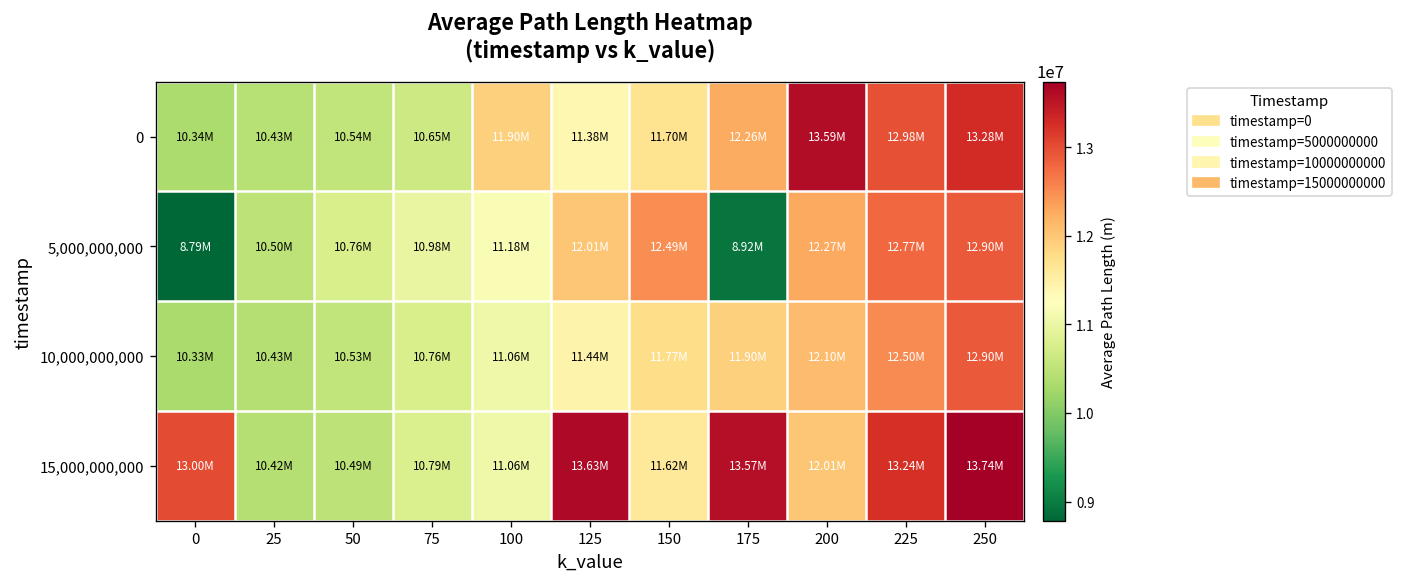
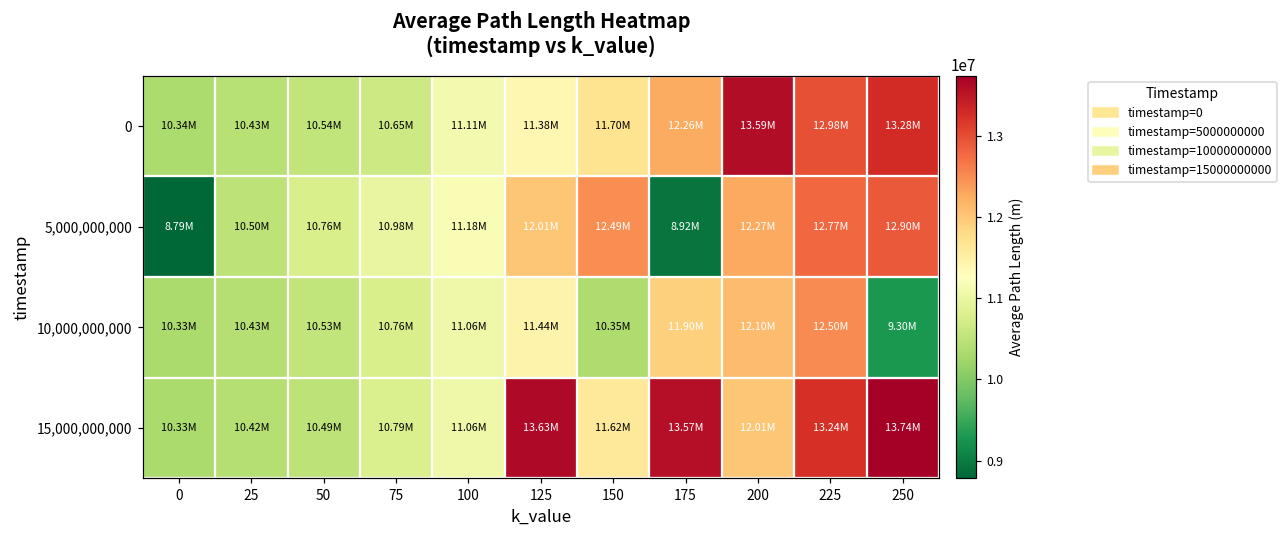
  {
    "0": {
      "0": "10.34M",
      "25": "10.43M",
      "50": "10.54M",
      "75": "10.65M",
-     "100": "11.90M",
+     "100": "11.11M",
      "125": "11.38M",
      "150": "11.70M",
      "175": "12.26M",
      "200": "13.59M",
      "225": "12.98M",
      "250": "13.28M"
    },
    "5,000,000,000": {
      "0": "8.79M",
      "25": "10.50M",
      "50": "10.76M",
      "75": "10.98M",
      "100": "11.18M",
      "125": "12.01M",
      "150": "12.49M",
      "175": "8.92M",
      "200": "12.27M",
      "225": "12.77M",
      "250": "12.90M"
    },
    "10,000,000,000": {
      "0": "10.33M",
      "25": "10.43M",
      "50": "10.53M",
      "75": "10.76M",
      "100": "11.06M",
      "125": "11.44M",
-     "150": "11.77M",
+     "150": "10.35M",
      "175": "11.90M",
      "200": "12.10M",
      "225": "12.50M",
-     "250": "12.90M"
+     "250": "9.30M"
    },
    "15,000,000,000": {
-     "0": "13.00M",
+     "0": "10.33M",
      "25": "10.42M",
      "50": "10.49M",
      "75": "10.79M",
      "100": "11.06M",
      "125": "13.63M",
      "150": "11.62M",
      "175": "13.57M",
      "200": "12.01M",
      "225": "13.24M",
      "250": "13.74M"
    }
  }
